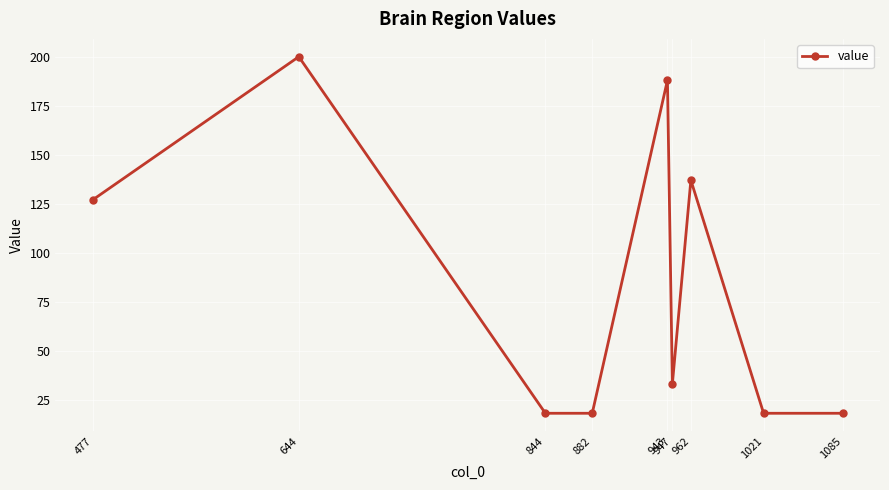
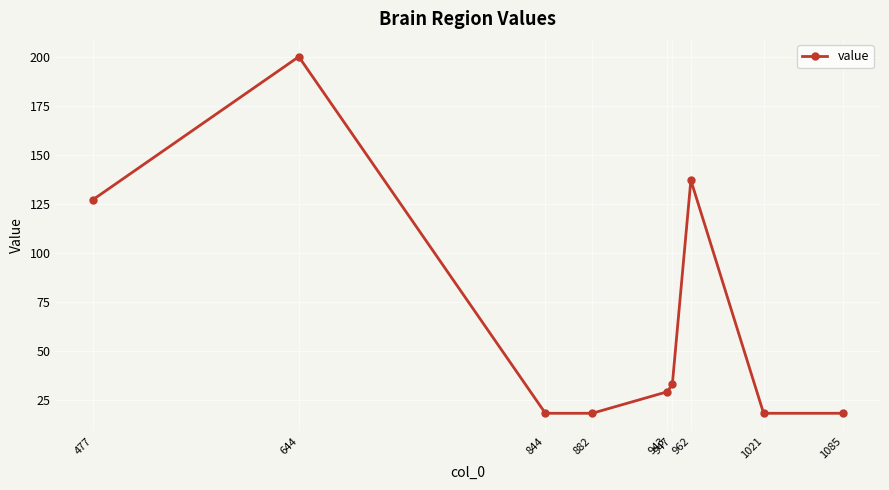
  {
    "477": 127,
    "644": 200,
    "844": 18,
    "882": 18,
-   "943": 188,
+   "943": 29,
    "947": 33,
    "962": 137,
    "1021": 18,
    "1085": 18
  }
